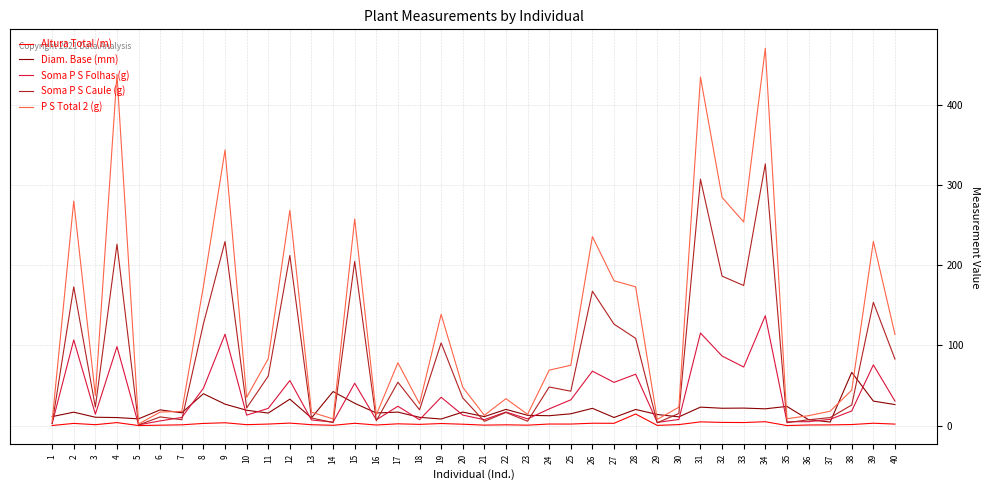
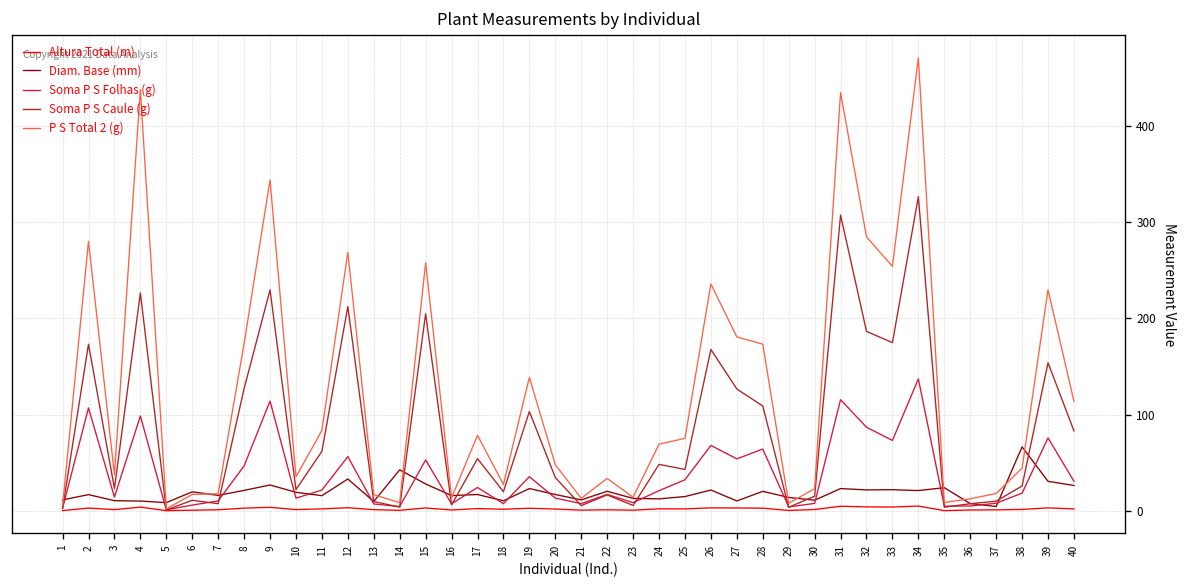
  {
    "Altura Total (m)": {
      "2": 0,
      "3": 0,
      "4": 0,
      "6": 0,
      "7": 0,
      "8": 0,
      "9": 0,
      "10": 0,
      "11": 0,
      "12": 0,
      "13": 0,
      "14": 0,
      "15": 0,
      "16": 0,
      "17": 0,
      "18": 0,
      "19": 0,
      "20": 0,
      "21": 0,
      "22": 0,
      "23": 0,
      "24": 0,
      "25": 0,
      "26": 0,
      "27": 0,
-     "28": 10,
+     "28": 0,
      "29": 0,
      "30": 0,
      "31": 0,
      "32": 0,
      "33": 0,
      "34": 10,
      "35": 0,
      "36": 0,
      "37": 0,
      "38": 0,
      "39": 0,
      "40": 0
    },
    "Diam. Base (mm)": {
      "1": 10,
      "2": 20,
      "3": 10,
      "4": 10,
      "5": 10,
-     "8": 40,
+     "8": 20,
      "9": 30,
      "11": 20,
      "12": 30,
      "14": 40,
      "15": 30,
      "17": 20,
-     "19": 10,
+     "19": 20,
      "20": 20,
      "22": 20,
      "24": 10,
      "25": 10,
      "26": 20,
      "27": 10,
      "28": 20,
      "29": 10,
      "30": 10,
      "31": 20,
      "32": 20,
      "33": 20,
      "34": 20,
      "35": 20,
      "37": 0,
      "38": 70,
      "39": 30,
      "40": 30
    },
    "P S Total 2 (g)": {
      "2": 280,
      "3": 40,
      "8": 170,
      "9": 340,
      "10": 40,
      "11": 80,
      "12": 270,
      "13": 20,
      "14": 10,
      "15": 260,
      "17": 80,
      "18": 30,
      "19": 140,
      "20": 50,
      "22": 30,
      "24": 70,
      "25": 80,
      "26": 240,
      "27": 180,
      "28": 170,
      "29": 10,
      "30": 20,
      "31": 430,
      "32": 280,
      "33": 250,
      "34": 470,
      "35": 10,
      "36": 10,
      "37": 20,
      "38": 40,
      "39": 230,
      "40": 110
    }
  }
